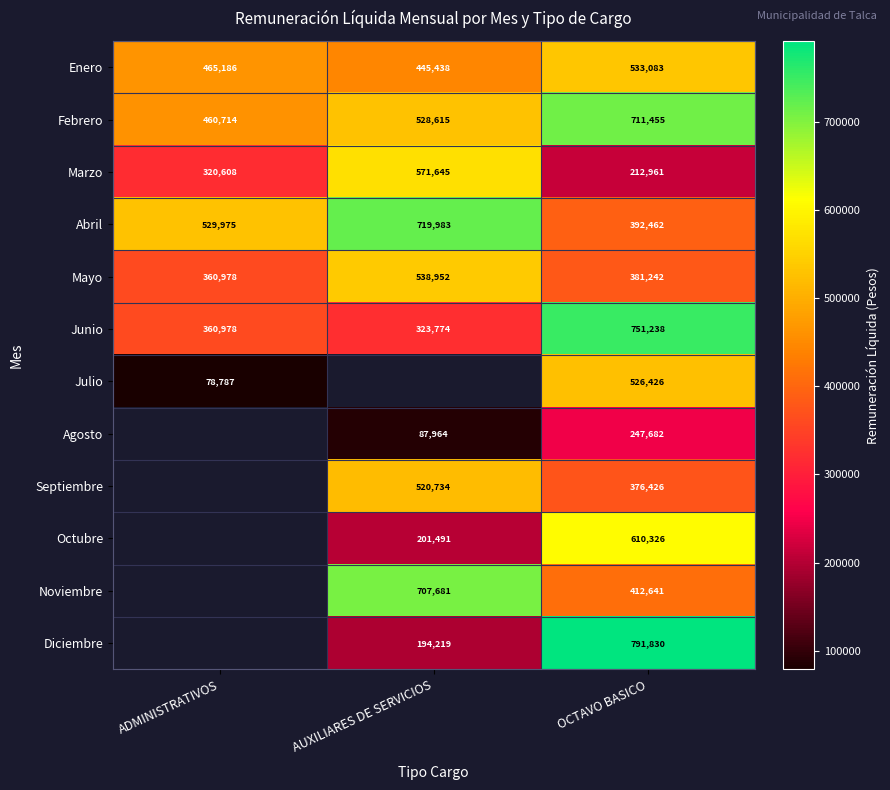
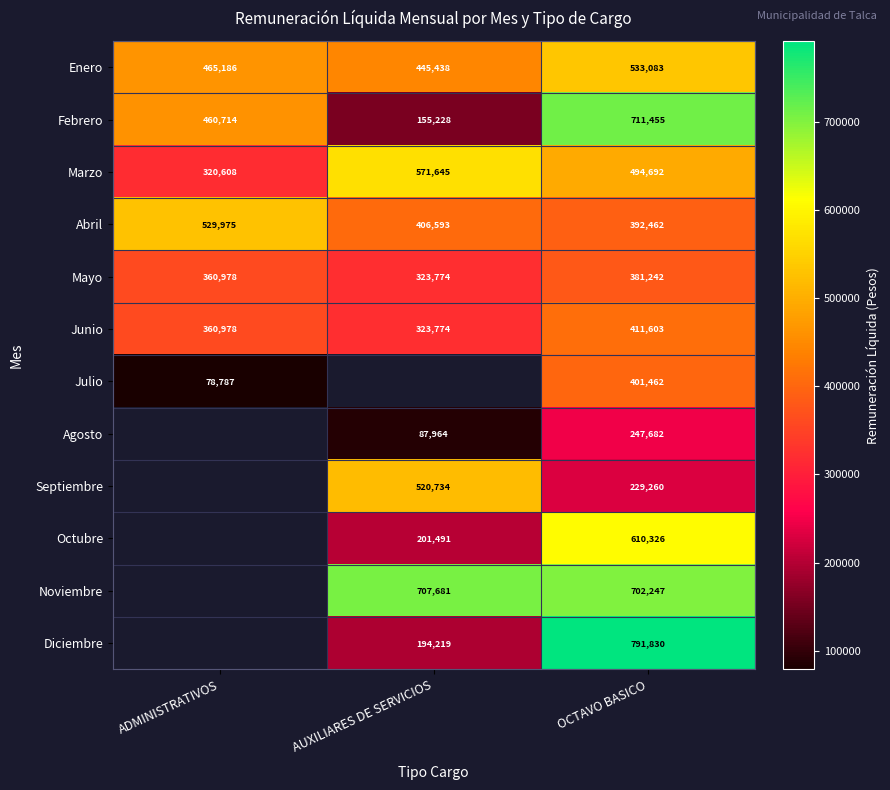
  {
    "Enero": {
      "ADMINISTRATIVOS": "465,186",
      "AUXILIARES DE SERVICIOS": "445,438",
      "OCTAVO BASICO": "533,083"
    },
    "Febrero": {
      "ADMINISTRATIVOS": "460,714",
-     "AUXILIARES DE SERVICIOS": "528,615",
+     "AUXILIARES DE SERVICIOS": "155,228",
      "OCTAVO BASICO": "711,455"
    },
    "Marzo": {
      "ADMINISTRATIVOS": "320,608",
      "AUXILIARES DE SERVICIOS": "571,645",
-     "OCTAVO BASICO": "212,961"
+     "OCTAVO BASICO": "494,692"
    },
    "Abril": {
      "ADMINISTRATIVOS": "529,975",
-     "AUXILIARES DE SERVICIOS": "719,983",
+     "AUXILIARES DE SERVICIOS": "406,593",
      "OCTAVO BASICO": "392,462"
    },
    "Mayo": {
      "ADMINISTRATIVOS": "360,978",
-     "AUXILIARES DE SERVICIOS": "538,952",
+     "AUXILIARES DE SERVICIOS": "323,774",
      "OCTAVO BASICO": "381,242"
    },
    "Junio": {
      "ADMINISTRATIVOS": "360,978",
      "AUXILIARES DE SERVICIOS": "323,774",
-     "OCTAVO BASICO": "751,238"
+     "OCTAVO BASICO": "411,603"
    },
    "Julio": {
      "ADMINISTRATIVOS": "78,787",
-     "OCTAVO BASICO": "526,426"
+     "OCTAVO BASICO": "401,462"
    },
    "Agosto": {
      "AUXILIARES DE SERVICIOS": "87,964",
      "OCTAVO BASICO": "247,682"
    },
    "Septiembre": {
      "AUXILIARES DE SERVICIOS": "520,734",
-     "OCTAVO BASICO": "376,426"
+     "OCTAVO BASICO": "229,260"
    },
    "Octubre": {
      "AUXILIARES DE SERVICIOS": "201,491",
      "OCTAVO BASICO": "610,326"
    },
    "Noviembre": {
      "AUXILIARES DE SERVICIOS": "707,681",
-     "OCTAVO BASICO": "412,641"
+     "OCTAVO BASICO": "702,247"
    },
    "Diciembre": {
      "AUXILIARES DE SERVICIOS": "194,219",
      "OCTAVO BASICO": "791,830"
    }
  }
